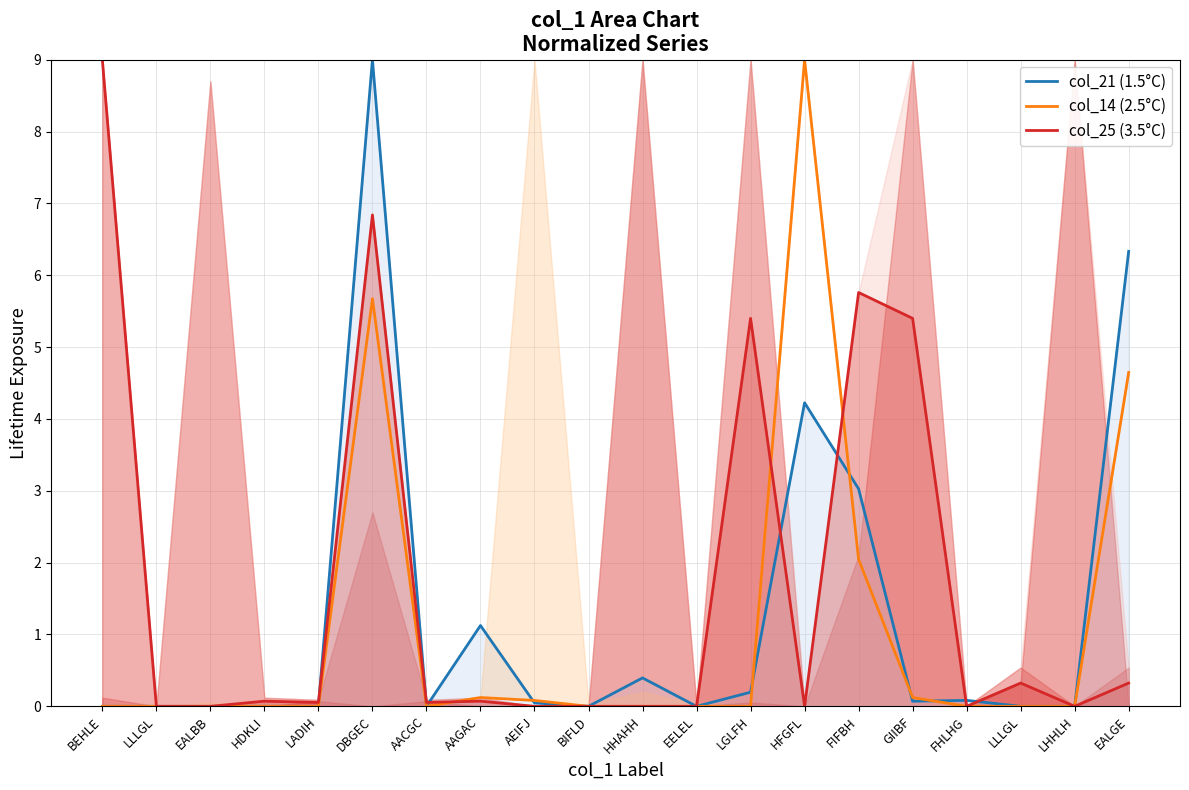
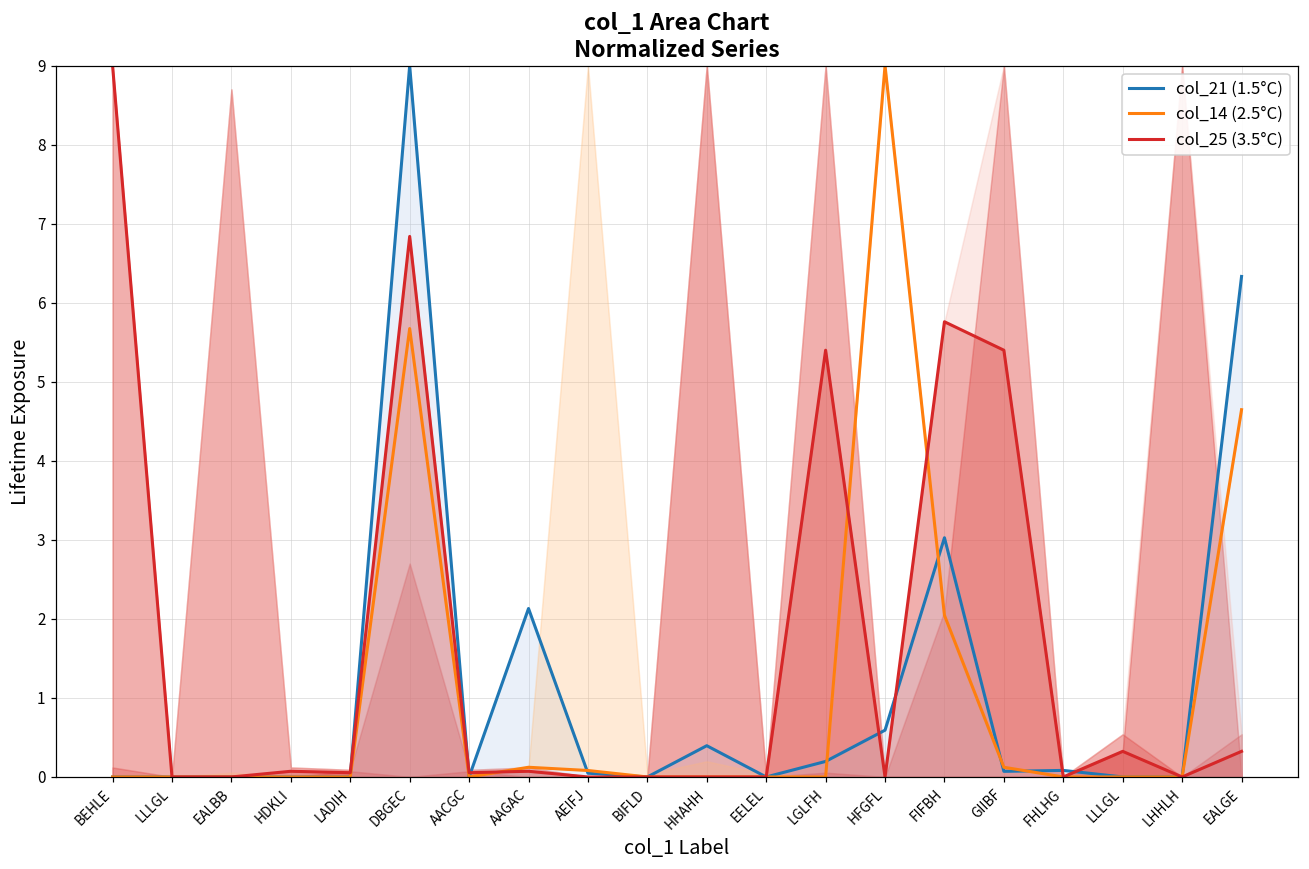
  {
    "col_21 (1.5°C)": {
      "DBGEC": 9.0,
-     "AAGAC": 1.1,
+     "AAGAC": 2.1,
      "HHAHH": 0.4,
      "LGLFH": 0.2,
-     "HFGFL": 4.2,
+     "HFGFL": 0.6,
      "FIFBH": 3.0,
      "GIIBF": 0.1,
      "FHLHG": 0.1,
      "EALGE": 6.3
    }
  }
